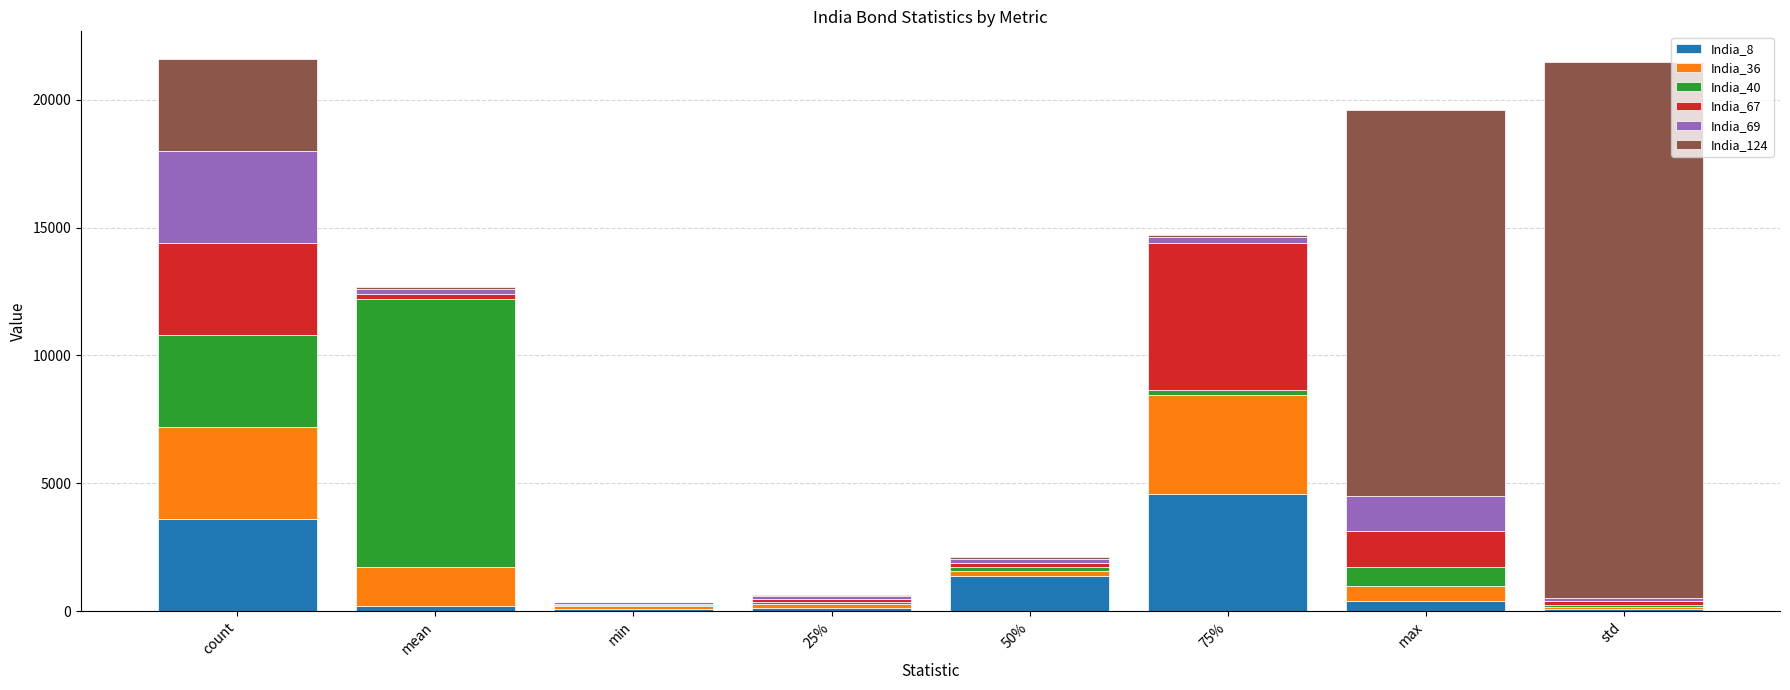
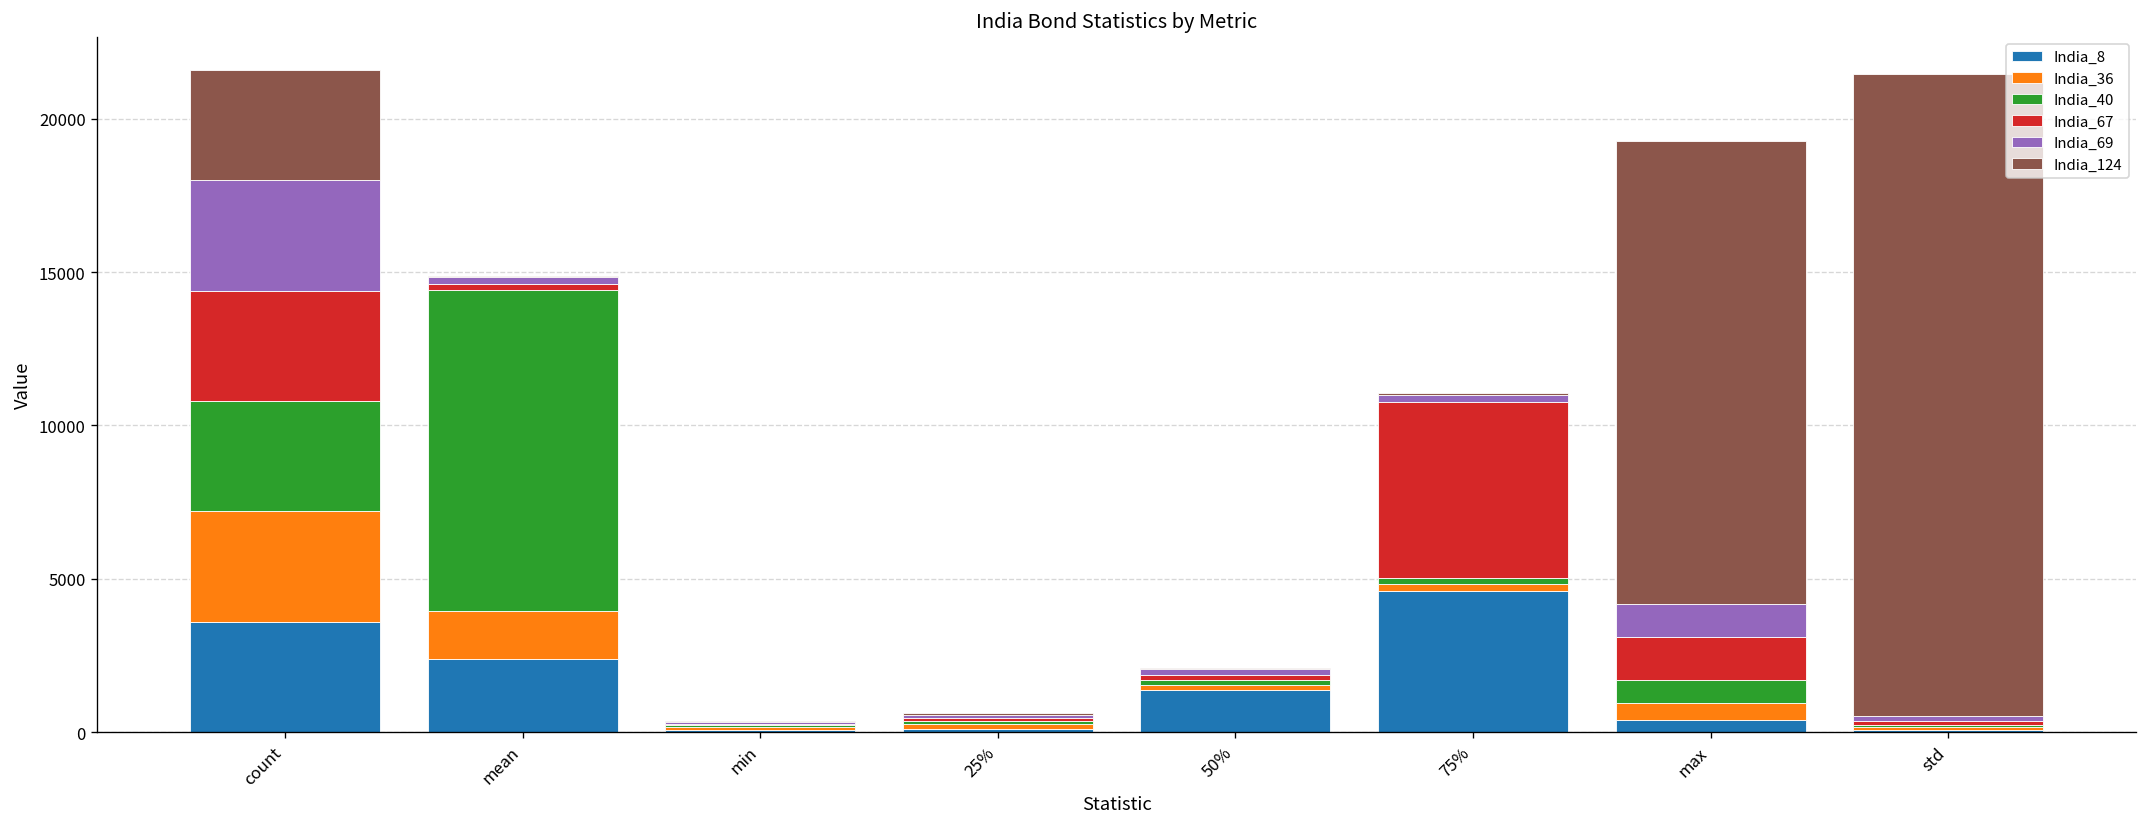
  {
    "India_8": {
      "count": 3600,
-     "mean": 200,
+     "mean": 2400,
      "25%": 100,
      "50%": 1400,
      "75%": 4600,
      "max": 400
    },
    "India_36": {
      "count": 3600,
      "mean": 1500,
      "min": 100,
      "25%": 200,
      "50%": 200,
-     "75%": 3900,
+     "75%": 200,
      "max": 600
    },
    "India_40": {
      "count": 3600,
      "mean": 10500,
      "50%": 100,
      "75%": 200,
      "max": 800
    },
    "India_67": {
      "count": 3600,
      "mean": 200,
      "25%": 100,
      "50%": 200,
      "75%": 5700,
      "max": 1400,
      "std": 100
    },
    "India_69": {
      "count": 3600,
      "mean": 200,
      "25%": 100,
      "50%": 200,
      "75%": 200,
-     "max": 1400,
+     "max": 1100,
      "std": 100
    },
    "India_124": {
      "count": 3600,
      "max": 15100,
      "std": 20900
    }
  }
